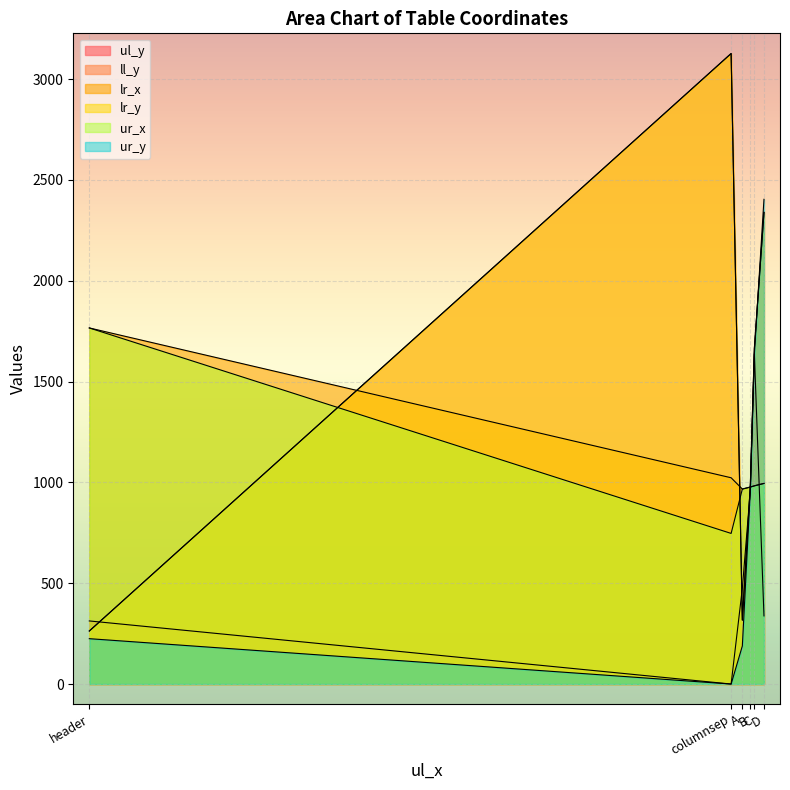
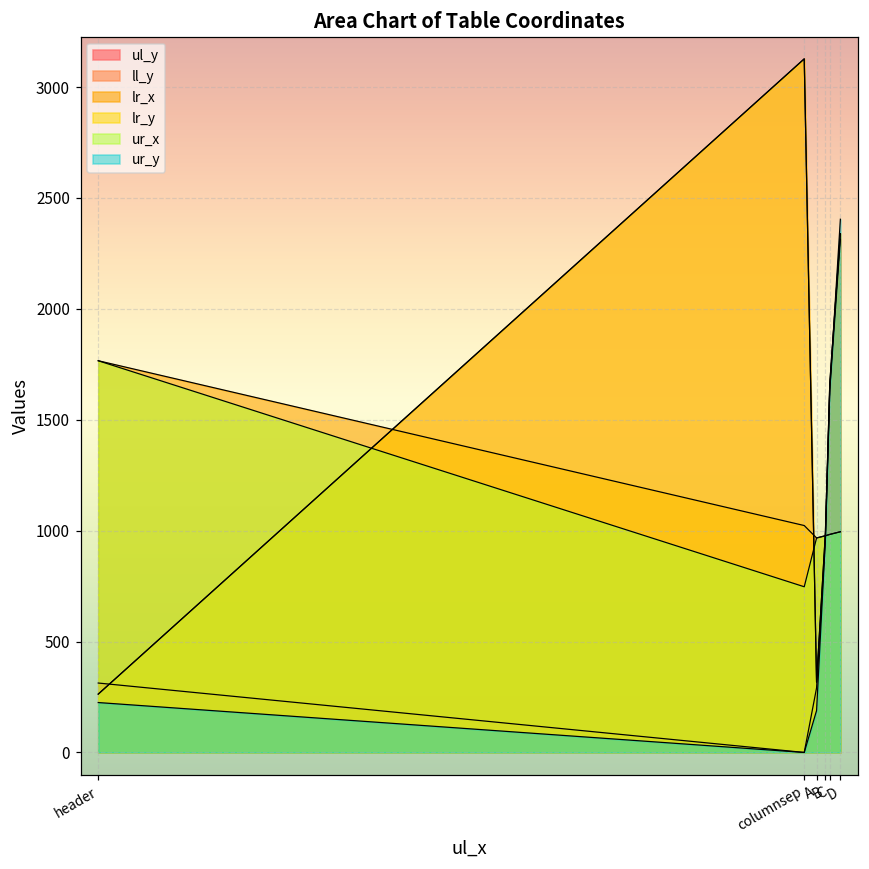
  {
    "ul_y": {
      "header": 310,
-     "A": 480,
-     "D": 340
+     "A": 290,
+     "D": 2310
    },
    "ur_x": {
      "columnsep": 750
    },
    "ur_y": {
      "header": 230,
      "A": 190,
      "D": 2400
    }
  }
